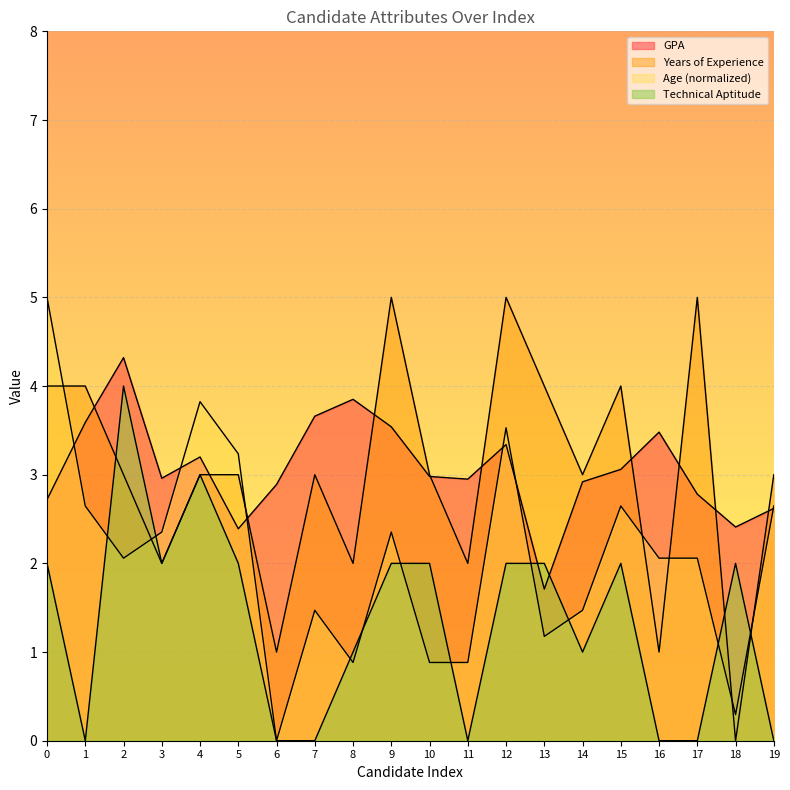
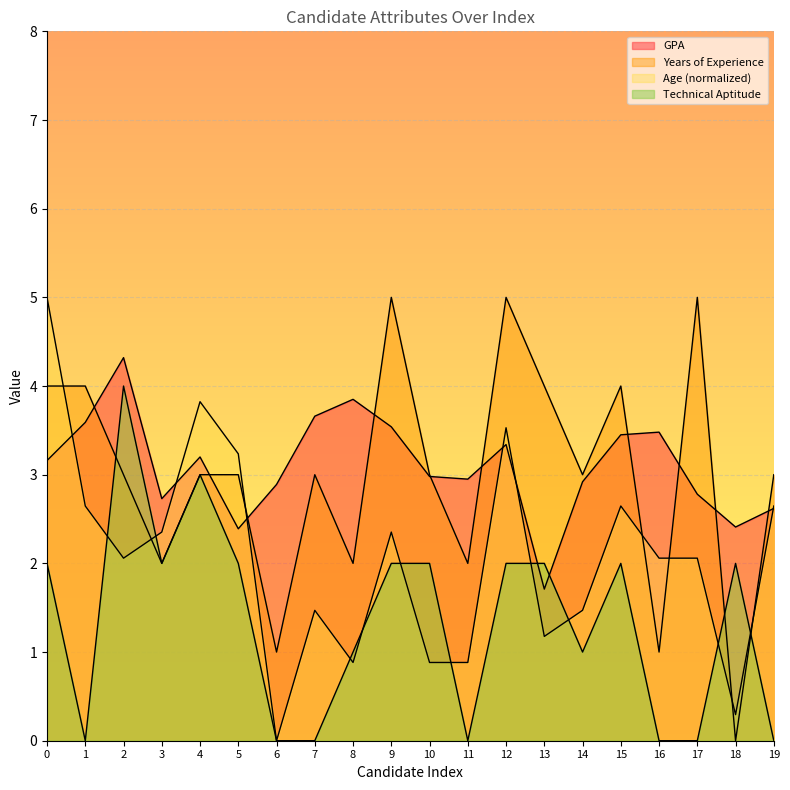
  {
    "GPA": {
-     "0": 2.7,
+     "0": 3.2,
      "1": 3.6,
      "2": 4.3,
-     "3": 3.0,
+     "3": 2.7,
      "4": 3.2,
      "5": 2.4,
      "6": 2.9,
      "7": 3.7,
      "8": 3.9,
      "9": 3.5,
      "11": 3.0,
      "12": 3.3,
      "13": 1.7,
      "14": 2.9,
-     "15": 3.1,
+     "15": 3.5,
      "16": 3.5,
      "17": 2.8,
      "18": 2.4
    },
    "Years of Experience": {
      "0": 4.0,
      "1": 4.0,
      "2": 3.0,
      "5": 3.0,
      "6": 1.0,
      "7": 3.0,
      "8": 2.0,
      "9": 5.0,
      "11": 2.0,
      "12": 5.0,
      "13": 4.0,
      "14": 3.0,
      "15": 4.0,
      "16": 1.0,
      "17": 5.0,
      "18": 0.0,
      "19": 3.0
    },
    "Age (normalized)": {
      "0": 5.0,
      "1": 2.6,
      "2": 2.1,
      "3": 2.4,
      "4": 3.8,
      "5": 3.2,
      "7": 1.5,
      "8": 0.9,
      "9": 2.4,
      "10": 0.9,
      "11": 0.9,
      "12": 3.5,
      "13": 1.2,
      "14": 1.5,
      "15": 2.6,
      "16": 2.1,
      "17": 2.1,
      "18": 0.3
    },
    "Technical Aptitude": {
      "0": 2.0,
      "1": 0.0,
      "2": 4.0,
      "5": 2.0,
      "7": 0.0,
      "8": 1.0,
      "9": 2.0,
      "10": 2.0,
      "11": 0.0,
      "12": 2.0,
      "13": 2.0,
      "14": 1.0,
      "15": 2.0,
      "16": 0.0,
      "17": 0.0,
      "18": 2.0,
      "19": 0.0
    }
  }
